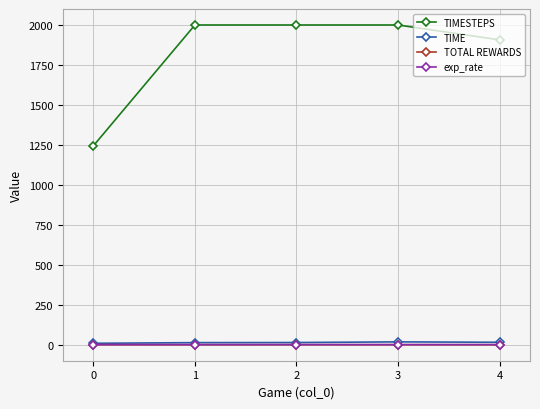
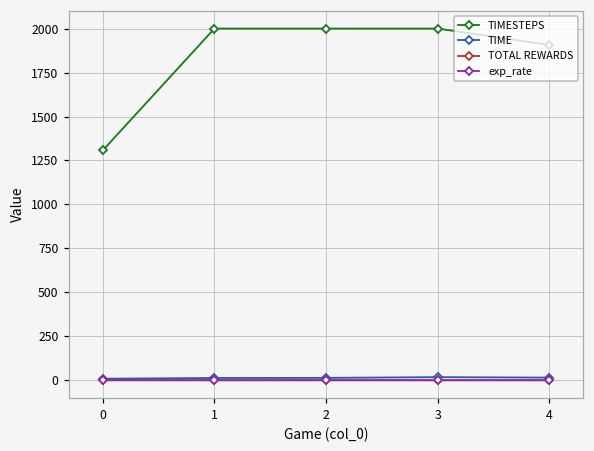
  {
    "TIMESTEPS": {
-     "0": 1240,
+     "0": 1310,
      "1": 2000,
      "2": 2000,
      "3": 2000
    },
    "TIME": {
      "3": 20
    },
    "exp_rate": {
      "3": 0
    }
  }
